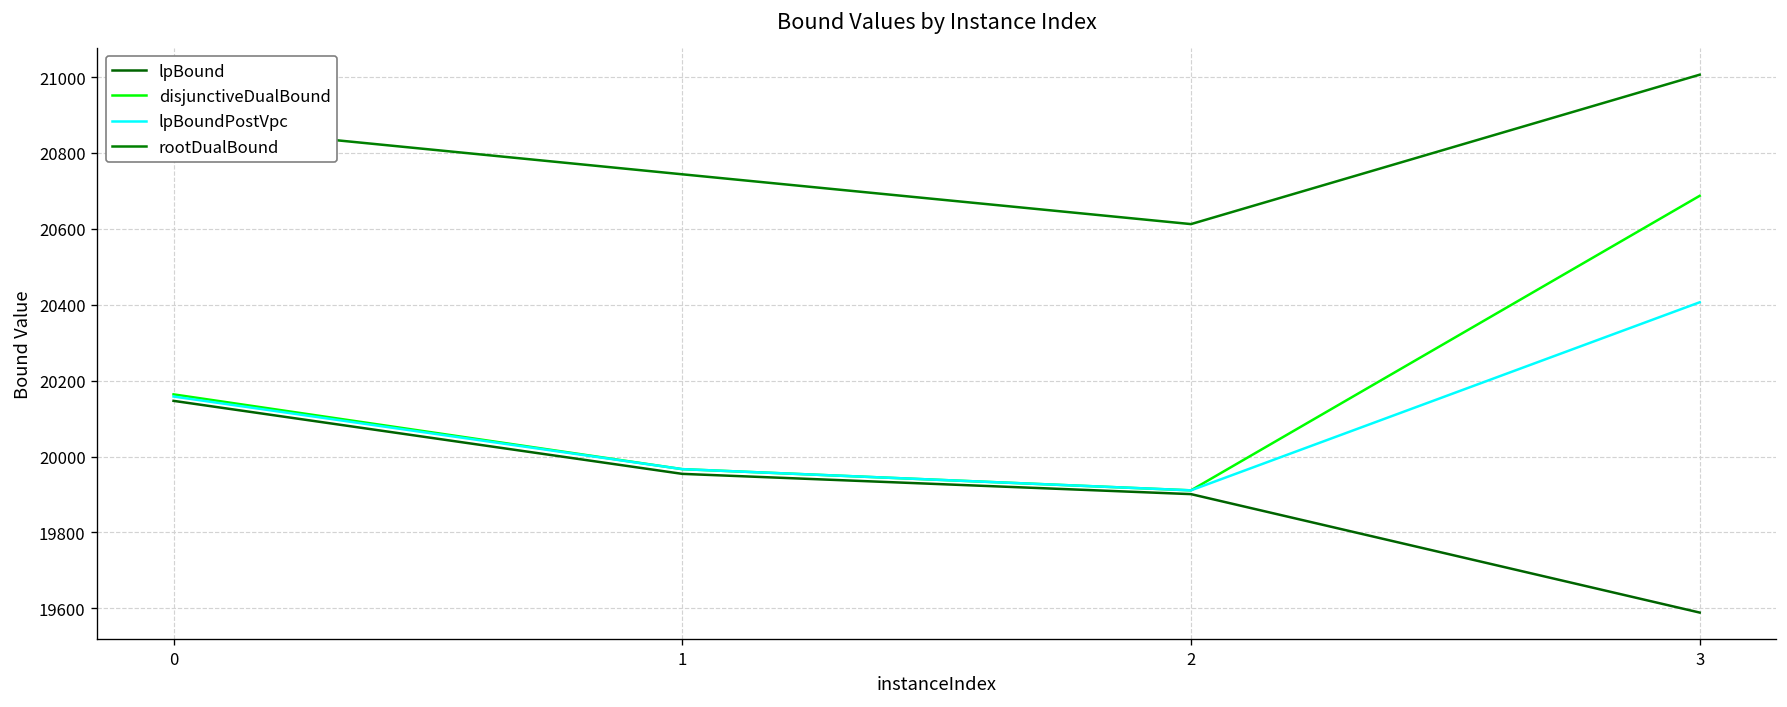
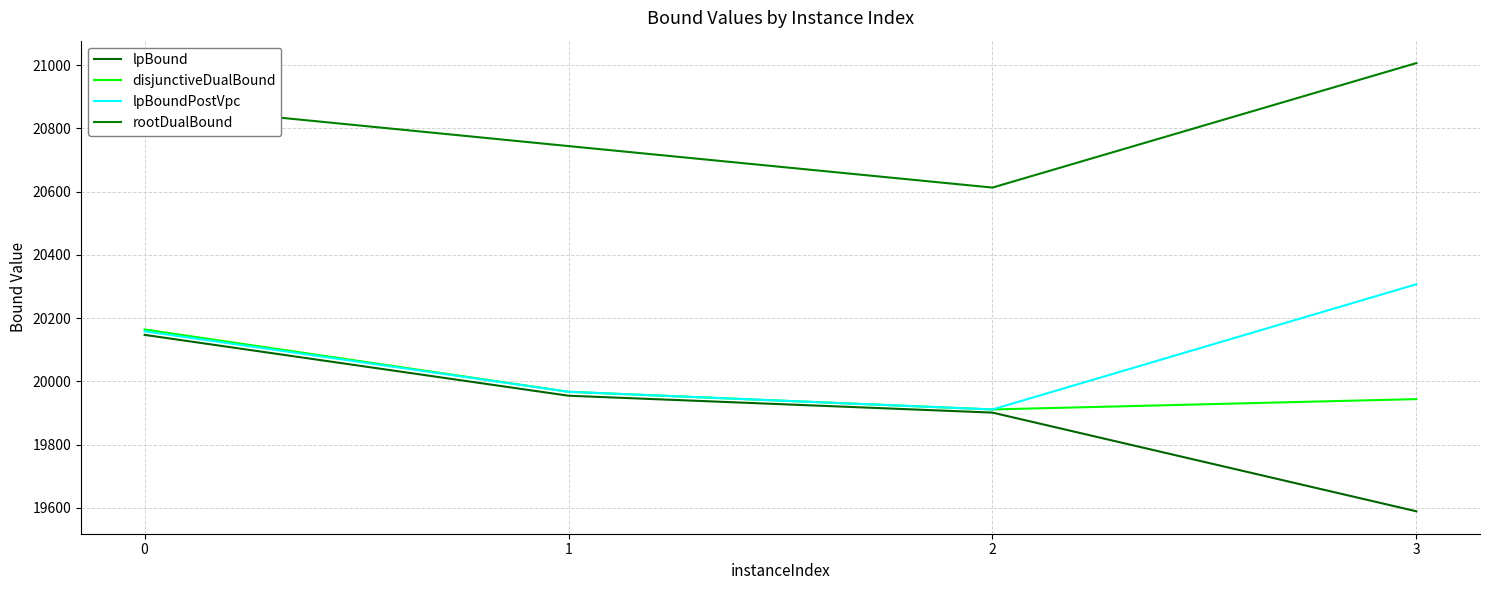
  {
    "disjunctiveDualBound": {
-     "3": 20690
+     "3": 19940
    },
    "lpBoundPostVpc": {
-     "3": 20410
+     "3": 20310
    }
  }
